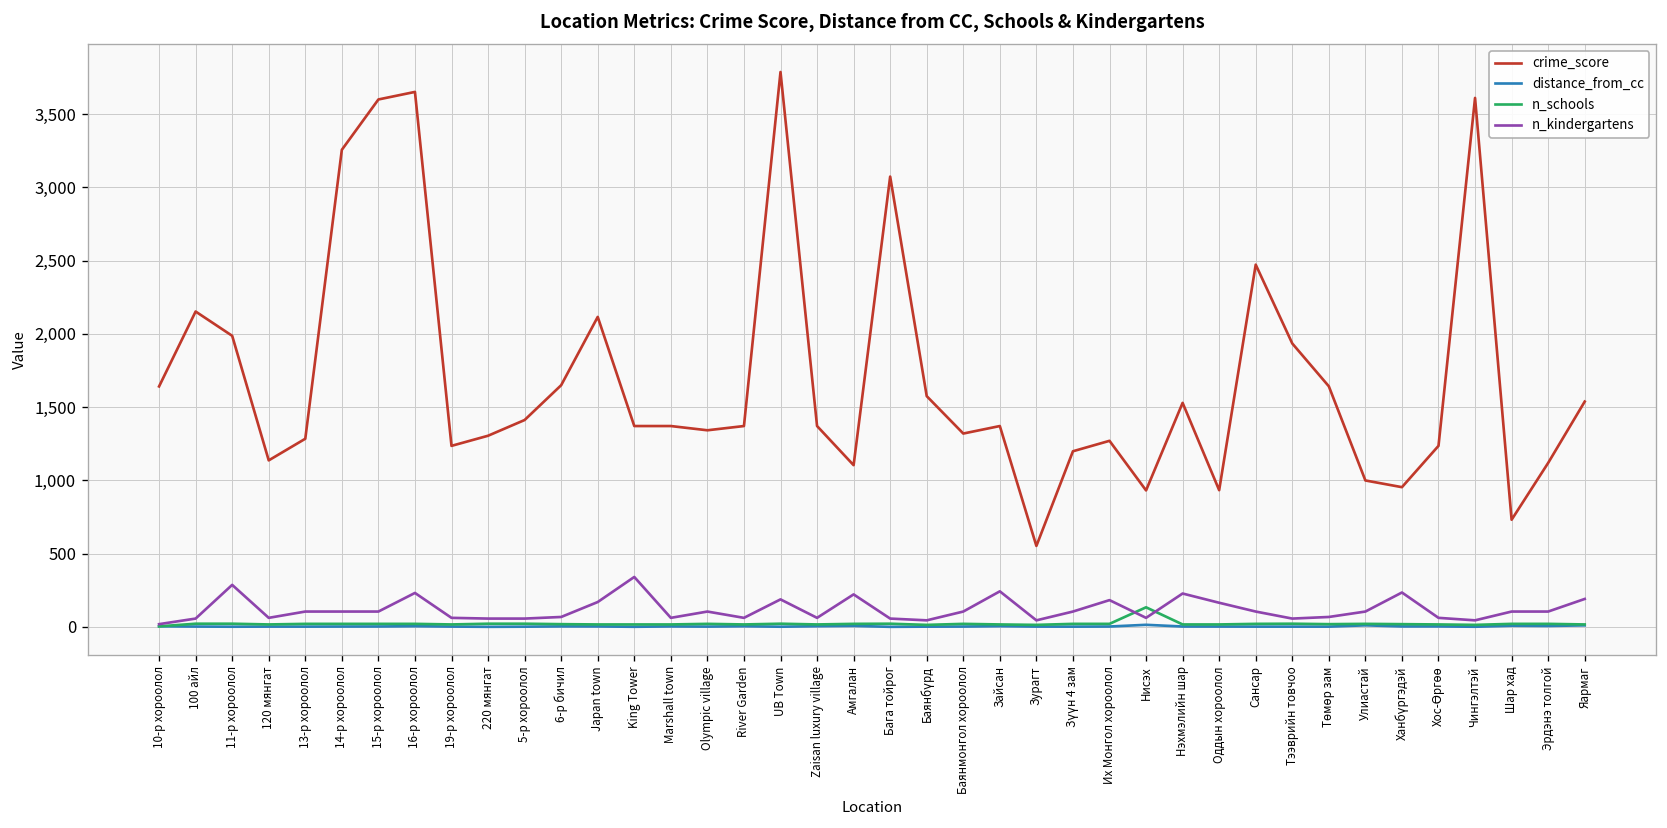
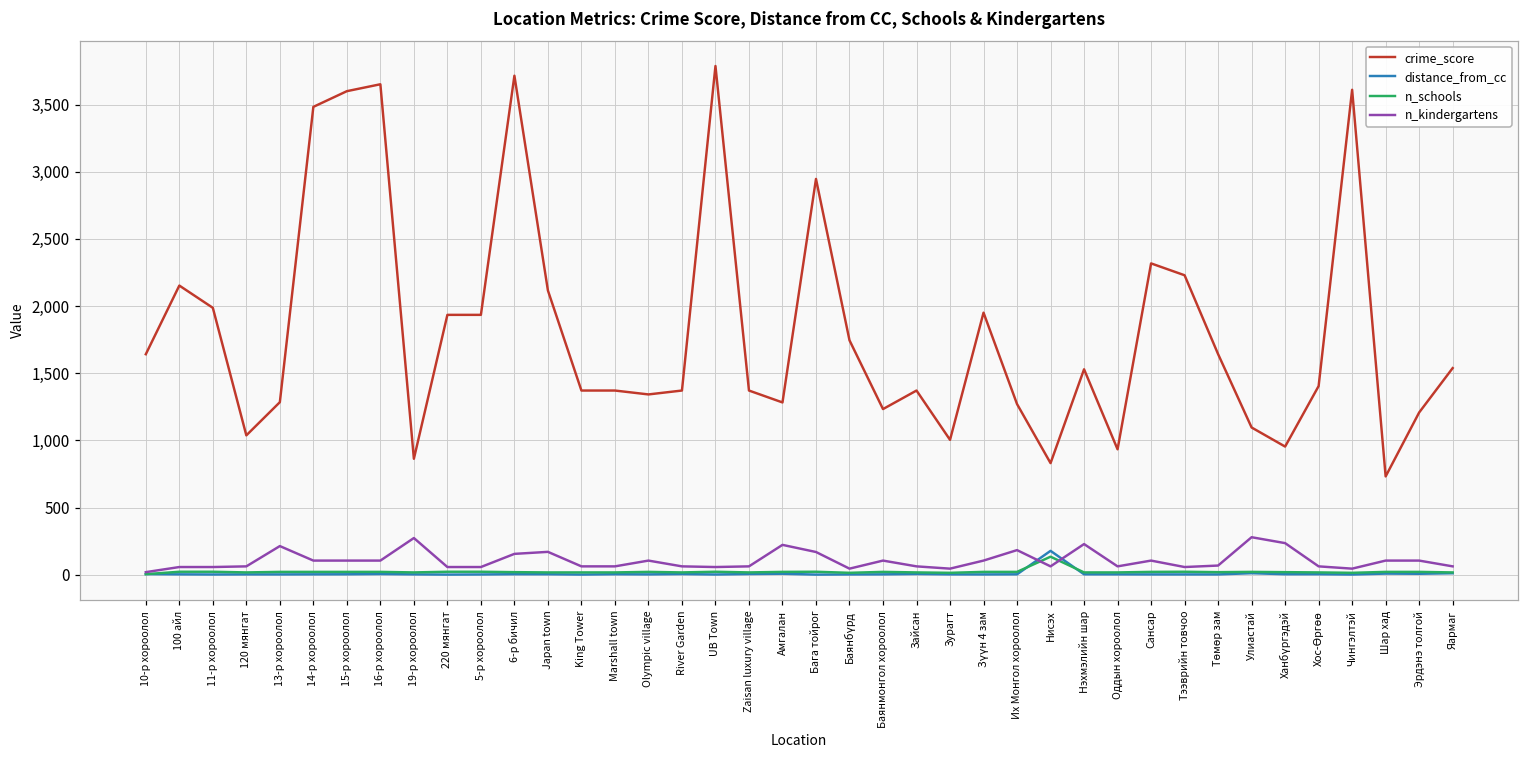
  {
    "crime_score": {
      "10-р хороолол": "1,640",
      "100 айл": "2,150",
      "11-р хороолол": "1,990",
-     "120 мянгат": "1,140",
+     "120 мянгат": "1,040",
      "13-р хороолол": "1,280",
-     "14-р хороолол": "3,260",
+     "14-р хороолол": "3,480",
      "15-р хороолол": "3,600",
      "16-р хороолол": "3,650",
-     "19-р хороолол": "1,240",
-     "220 мянгат": "1,300",
-     "5-р хороолол": "1,410",
-     "6-р бичил": "1,650",
+     "19-р хороолол": "860",
+     "220 мянгат": "1,930",
+     "5-р хороолол": "1,930",
+     "6-р бичил": "3,710",
      "Japan town": "2,120",
      "King Tower": "1,370",
      "Marshall town": "1,370",
      "Olympic village": "1,340",
      "River Garden": "1,370",
      "UB Town": "3,790",
      "Zaisan luxury village": "1,370",
-     "Амгалан": "1,100",
-     "Бага тойрог": "3,070",
-     "Баянбүрд": "1,580",
-     "Баянмонгол хороолол": "1,320",
+     "Амгалан": "1,280",
+     "Бага тойрог": "2,950",
+     "Баянбүрд": "1,740",
+     "Баянмонгол хороолол": "1,230",
      "Зайсан": "1,370",
-     "Зурагт": "550",
-     "Зүүн 4 зам": "1,200",
+     "Зурагт": "1,000",
+     "Зүүн 4 зам": "1,950",
      "Их Монгол хороолол": "1,270",
-     "Нисэх": "930",
+     "Нисэх": "830",
      "Нэхмэлийн шар": "1,530",
      "Оддын хороолол": "930",
-     "Сансар": "2,470",
-     "Тээврийн товчоо": "1,930",
+     "Сансар": "2,320",
+     "Тээврийн товчоо": "2,230",
      "Төмөр зам": "1,640",
-     "Улиастай": "1,000",
+     "Улиастай": "1,100",
      "Ханбүргэдэй": "950",
-     "Хос-Өргөө": "1,240",
+     "Хос-Өргөө": "1,400",
      "Чингэлтэй": "3,610",
      "Шар хад": "730",
-     "Эрдэнэ толгой": "1,120",
+     "Эрдэнэ толгой": "1,210",
      "Яармаг": "1,540"
    },
    "distance_from_cc": {
      "220 мянгат": "0",
      "Бага тойрог": "0",
-     "Нисэх": "10"
+     "Нисэх": "180"
    },
    "n_schools": {
      "220 мянгат": "20",
      "Бага тойрог": "20",
      "Нисэх": "130"
    },
    "n_kindergartens": {
      "100 айл": "60",
-     "11-р хороолол": "290",
+     "11-р хороолол": "60",
      "120 мянгат": "60",
-     "13-р хороолол": "110",
+     "13-р хороолол": "210",
      "14-р хороолол": "110",
      "15-р хороолол": "110",
-     "16-р хороолол": "230",
-     "19-р хороолол": "60",
+     "16-р хороолол": "110",
+     "19-р хороолол": "270",
      "220 мянгат": "60",
      "5-р хороолол": "60",
-     "6-р бичил": "70",
+     "6-р бичил": "160",
      "Japan town": "170",
-     "King Tower": "340",
+     "King Tower": "60",
      "Marshall town": "60",
      "Olympic village": "110",
      "River Garden": "60",
-     "UB Town": "190",
+     "UB Town": "60",
      "Zaisan luxury village": "60",
      "Амгалан": "220",
-     "Бага тойрог": "60",
+     "Бага тойрог": "170",
      "Баянбүрд": "50",
      "Баянмонгол хороолол": "110",
-     "Зайсан": "240",
+     "Зайсан": "60",
      "Зурагт": "50",
      "Зүүн 4 зам": "110",
      "Их Монгол хороолол": "180",
      "Нисэх": "60",
      "Нэхмэлийн шар": "230",
-     "Оддын хороолол": "170",
+     "Оддын хороолол": "60",
      "Сансар": "110",
      "Тээврийн товчоо": "60",
      "Төмөр зам": "70",
-     "Улиастай": "110",
+     "Улиастай": "280",
      "Ханбүргэдэй": "240",
      "Хос-Өргөө": "60",
      "Чингэлтэй": "50",
      "Шар хад": "110",
      "Эрдэнэ толгой": "110",
-     "Яармаг": "190"
+     "Яармаг": "60"
    }
  }
